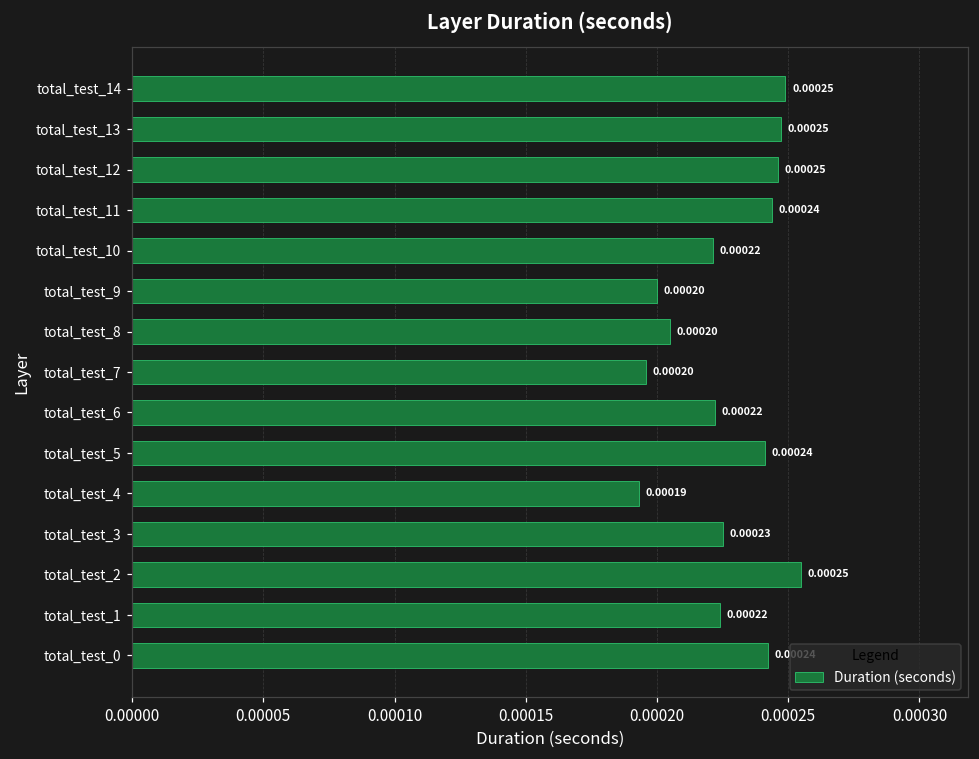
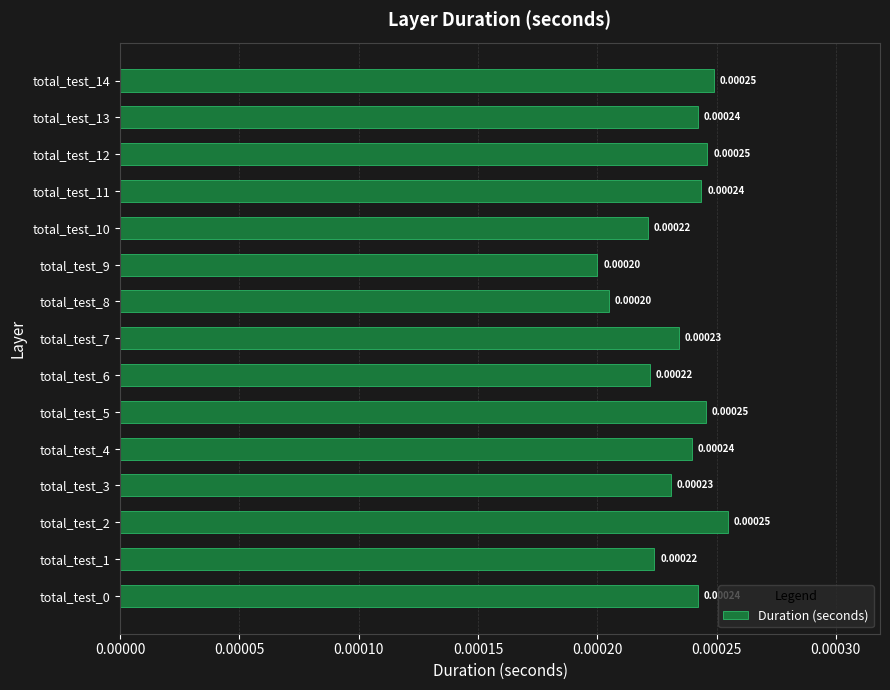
  {
    "total_test_14": 0.00025,
-   "total_test_13": 0.00025,
+   "total_test_13": 0.00024,
    "total_test_12": 0.00025,
    "total_test_11": 0.00024,
    "total_test_10": 0.00022,
    "total_test_9": 0.00020,
    "total_test_8": 0.00020,
-   "total_test_7": 0.00020,
+   "total_test_7": 0.00023,
    "total_test_6": 0.00022,
-   "total_test_5": 0.00024,
-   "total_test_4": 0.00019,
-   "total_test_3": 0.000225,
+   "total_test_5": 0.00025,
+   "total_test_4": 0.00024,
+   "total_test_3": 0.000231,
    "total_test_2": 0.00025,
    "total_test_1": 0.00022
  }
